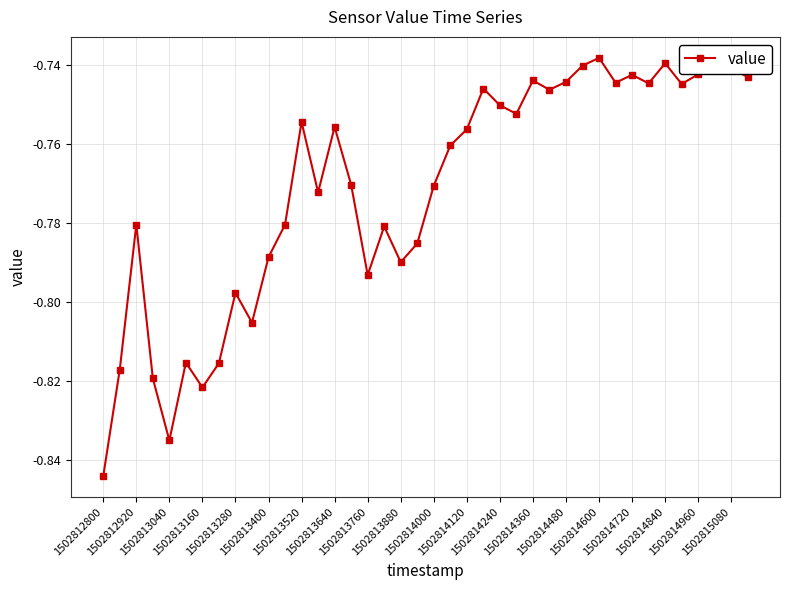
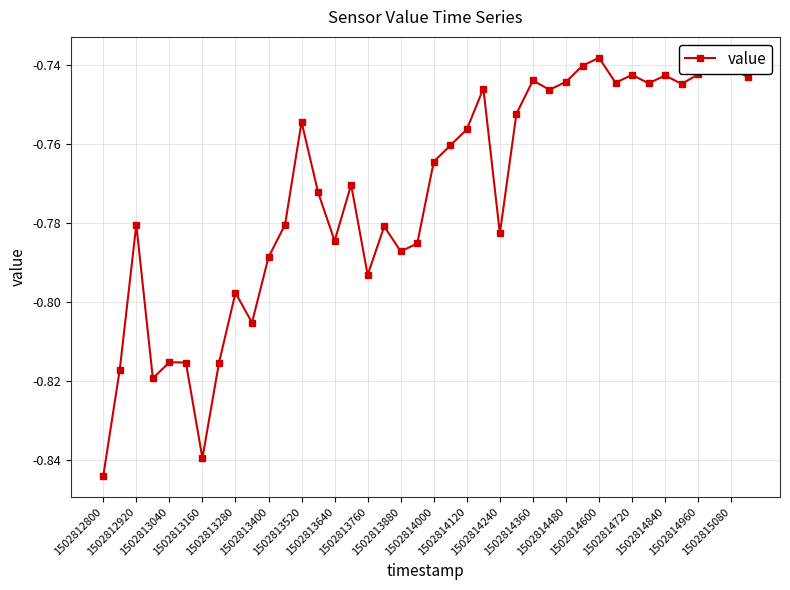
  {
    "1502812800": -0.844,
    "1502812920": -0.780,
-   "1502813040": -0.835,
-   "1502813160": -0.822,
+   "1502813040": -0.815,
+   "1502813160": -0.839,
    "1502813280": -0.798,
    "1502813400": -0.789,
    "1502813520": -0.754,
-   "1502813640": -0.756,
+   "1502813640": -0.784,
    "1502813760": -0.793,
-   "1502813880": -0.790,
-   "1502814000": -0.770,
+   "1502813880": -0.787,
+   "1502814000": -0.764,
    "1502814120": -0.756,
-   "1502814240": -0.750,
+   "1502814240": -0.783,
    "1502814360": -0.744,
    "1502814480": -0.744,
    "1502814600": -0.738,
    "1502814720": -0.742,
-   "1502814840": -0.739,
+   "1502814840": -0.743,
    "1502814960": -0.742
  }
